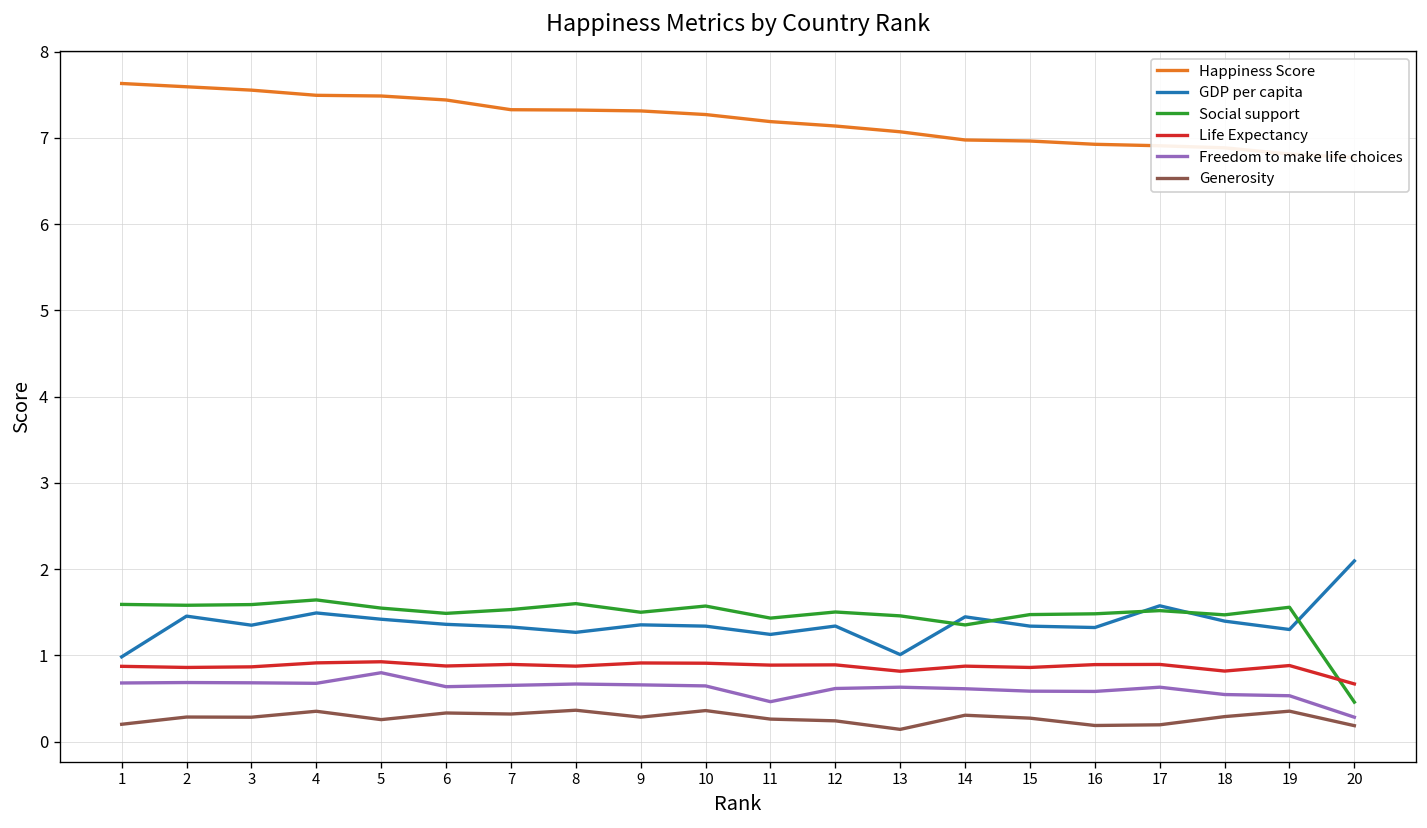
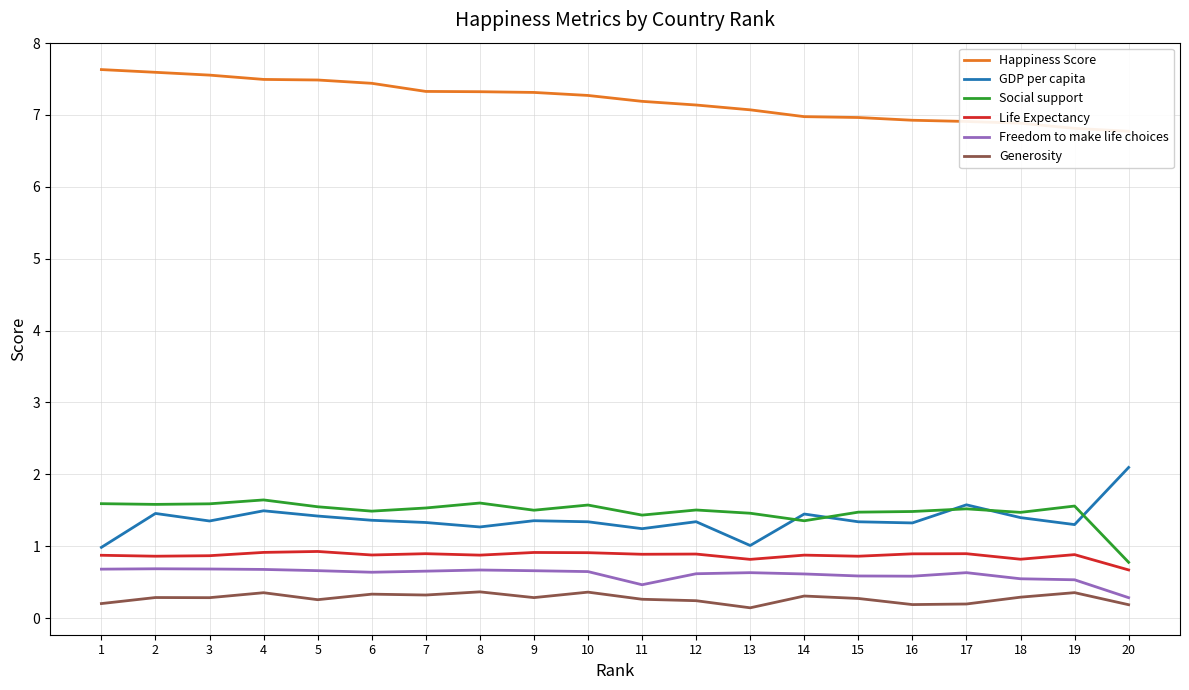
  {
    "Happiness Score": {
      "1": 7.6,
      "2": 7.6,
      "3": 7.6,
      "4": 7.5,
      "5": 7.5,
      "6": 7.4,
      "7": 7.3,
      "8": 7.3,
      "9": 7.3,
      "10": 7.3,
      "11": 7.2,
      "12": 7.1,
      "13": 7.1,
      "14": 7.0,
      "15": 7.0,
      "16": 6.9
    },
    "GDP per capita": {
      "1": 1.0,
      "2": 1.5,
      "3": 1.4,
      "4": 1.5,
      "5": 1.4,
      "6": 1.4,
      "7": 1.3,
      "8": 1.3,
      "9": 1.4,
      "10": 1.3,
      "11": 1.2,
      "12": 1.3,
      "13": 1.0,
      "14": 1.4,
      "15": 1.3,
      "16": 1.3,
      "17": 1.6,
      "18": 1.4,
      "19": 1.3,
      "20": 2.1
    },
    "Social support": {
      "1": 1.6,
      "2": 1.6,
      "3": 1.6,
      "4": 1.6,
      "5": 1.5,
      "6": 1.5,
      "7": 1.5,
      "8": 1.6,
      "9": 1.5,
      "10": 1.6,
      "11": 1.4,
      "12": 1.5,
      "13": 1.5,
      "14": 1.4,
      "15": 1.5,
      "16": 1.5,
      "17": 1.5,
      "18": 1.5,
      "19": 1.6,
-     "20": 0.5
+     "20": 0.8
    },
    "Life Expectancy": {
      "1": 0.9,
      "2": 0.9,
      "3": 0.9,
      "4": 0.9,
      "5": 0.9,
      "6": 0.9,
      "7": 0.9,
      "8": 0.9,
      "9": 0.9,
      "10": 0.9,
      "11": 0.9,
      "12": 0.9,
      "13": 0.8,
      "14": 0.9,
      "15": 0.9,
      "16": 0.9,
      "17": 0.9,
      "18": 0.8,
      "19": 0.9,
      "20": 0.7
    },
    "Freedom to make life choices": {
      "1": 0.7,
      "2": 0.7,
      "3": 0.7,
      "4": 0.7,
-     "5": 0.8,
+     "5": 0.7,
      "6": 0.6,
      "7": 0.7,
      "8": 0.7,
      "9": 0.7,
      "10": 0.6,
      "11": 0.5,
      "12": 0.6,
      "13": 0.6,
      "14": 0.6,
      "15": 0.6,
      "16": 0.6,
      "17": 0.6,
      "18": 0.5,
      "19": 0.5,
      "20": 0.3
    },
    "Generosity": {
      "1": 0.2,
      "2": 0.3,
      "3": 0.3,
      "4": 0.4,
      "5": 0.3,
      "6": 0.3,
      "7": 0.3,
      "8": 0.4,
      "9": 0.3,
      "10": 0.4,
      "11": 0.3,
      "12": 0.2,
      "13": 0.1,
      "14": 0.3,
      "15": 0.3,
      "16": 0.2,
      "17": 0.2,
      "18": 0.3,
      "19": 0.4,
      "20": 0.2
    }
  }
